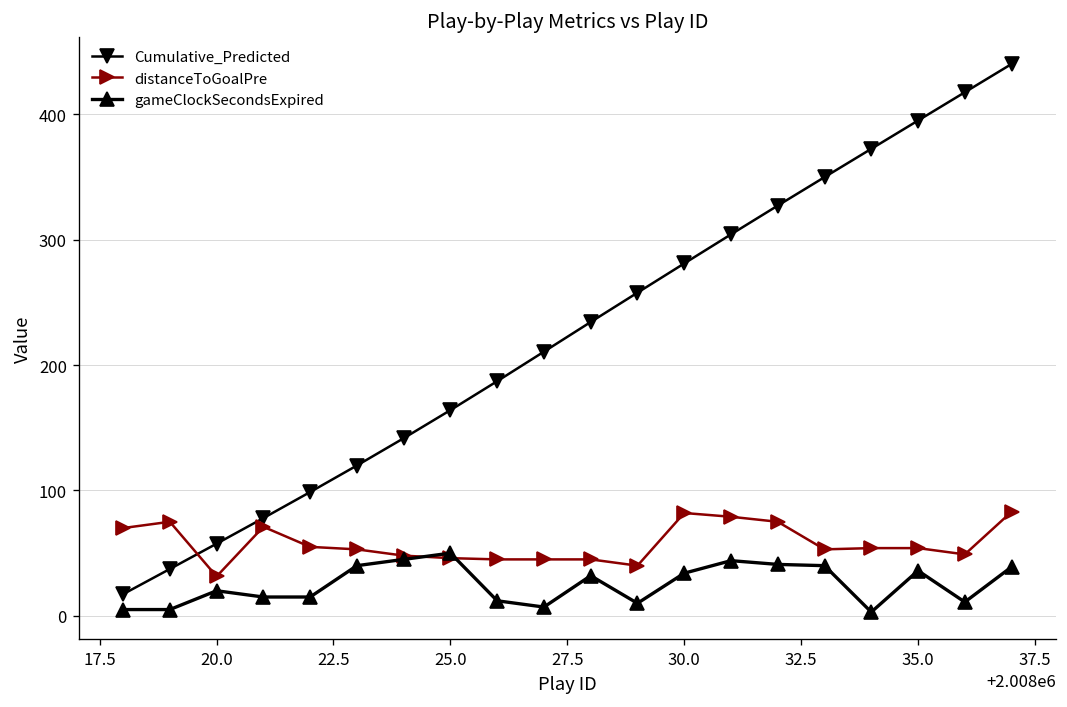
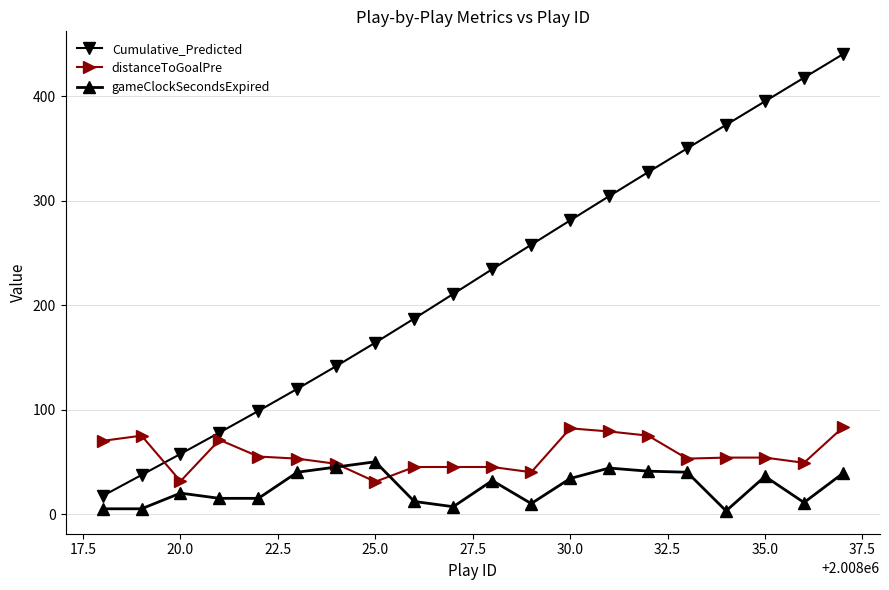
  {
    "distanceToGoalPre": {
      "20.0": 31,
-     "25.0": 46,
+     "25.0": 31,
      "30.0": 82,
      "35.0": 54
    }
  }
